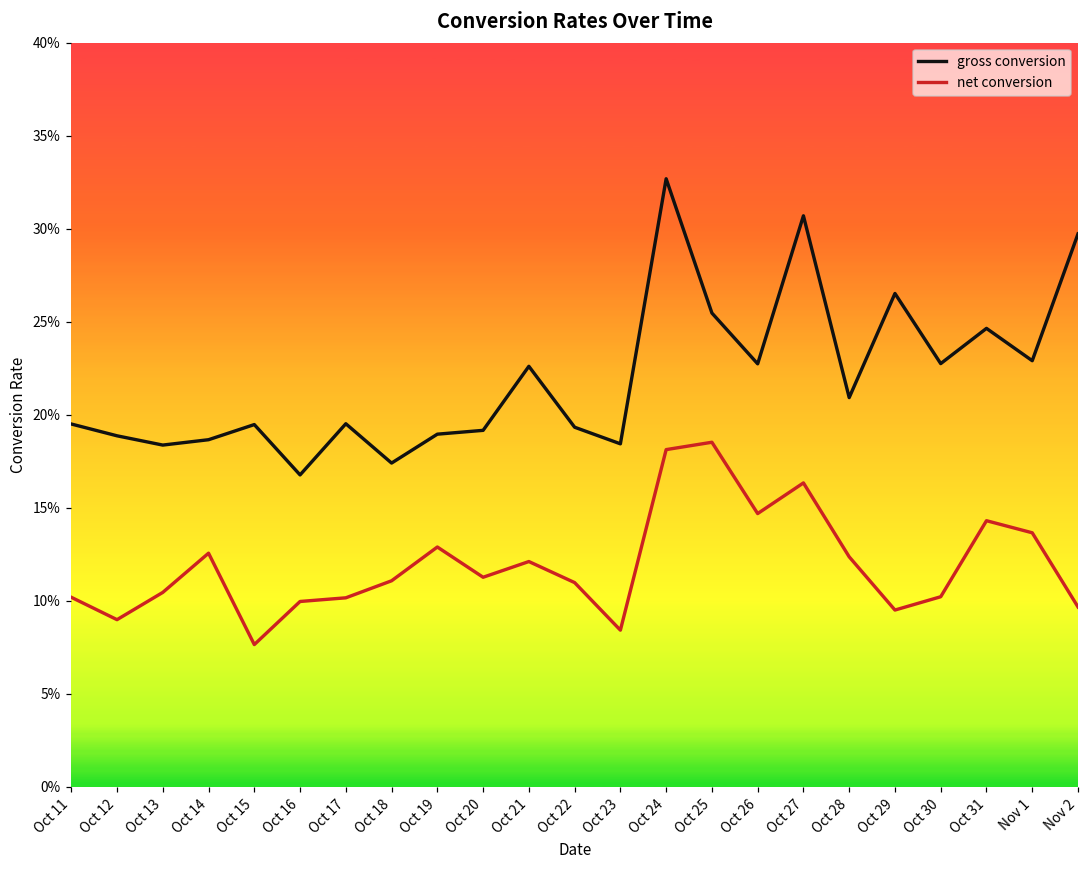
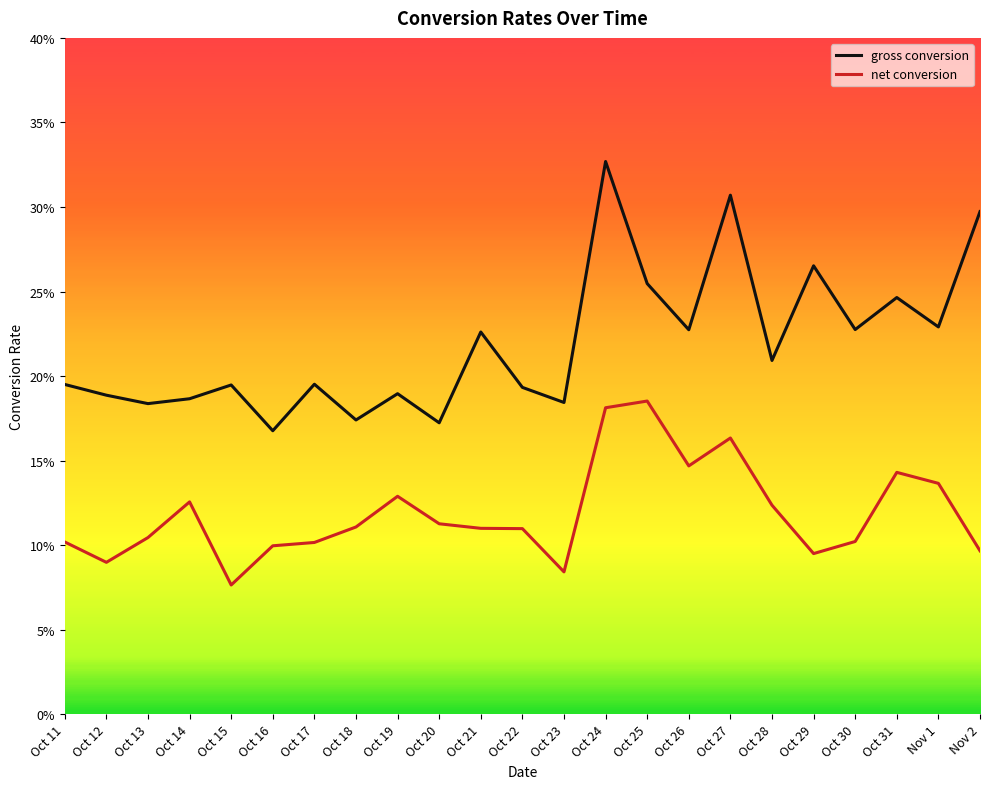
  {
    "gross conversion": {
      "Oct 11": "19.5%",
      "Oct 12": "18.9%",
      "Oct 13": "18.4%",
      "Oct 14": "18.7%",
      "Oct 15": "19.5%",
      "Oct 16": "16.8%",
      "Oct 17": "19.5%",
      "Oct 18": "17.4%",
      "Oct 19": "19.0%",
-     "Oct 20": "19.2%",
+     "Oct 20": "17.2%",
      "Oct 21": "22.6%",
      "Oct 22": "19.3%",
      "Oct 23": "18.4%",
      "Oct 24": "32.7%",
      "Oct 25": "25.5%",
      "Oct 26": "22.7%",
      "Oct 27": "30.7%",
      "Oct 28": "20.9%",
      "Oct 29": "26.5%",
      "Oct 30": "22.8%",
      "Oct 31": "24.6%",
      "Nov 1": "22.9%",
      "Nov 2": "29.7%"
    },
    "net conversion": {
      "Oct 11": "10.2%",
      "Oct 12": "9.0%",
      "Oct 13": "10.5%",
      "Oct 14": "12.6%",
      "Oct 15": "7.6%",
      "Oct 16": "10.0%",
      "Oct 17": "10.2%",
      "Oct 18": "11.1%",
      "Oct 19": "12.9%",
      "Oct 20": "11.3%",
-     "Oct 21": "12.1%",
+     "Oct 21": "11.0%",
      "Oct 22": "11.0%",
      "Oct 23": "8.4%",
      "Oct 24": "18.1%",
      "Oct 25": "18.5%",
      "Oct 26": "14.7%",
      "Oct 27": "16.3%",
      "Oct 28": "12.4%",
      "Oct 29": "9.5%",
      "Oct 30": "10.2%",
      "Oct 31": "14.3%",
      "Nov 1": "13.7%",
      "Nov 2": "9.7%"
    }
  }
